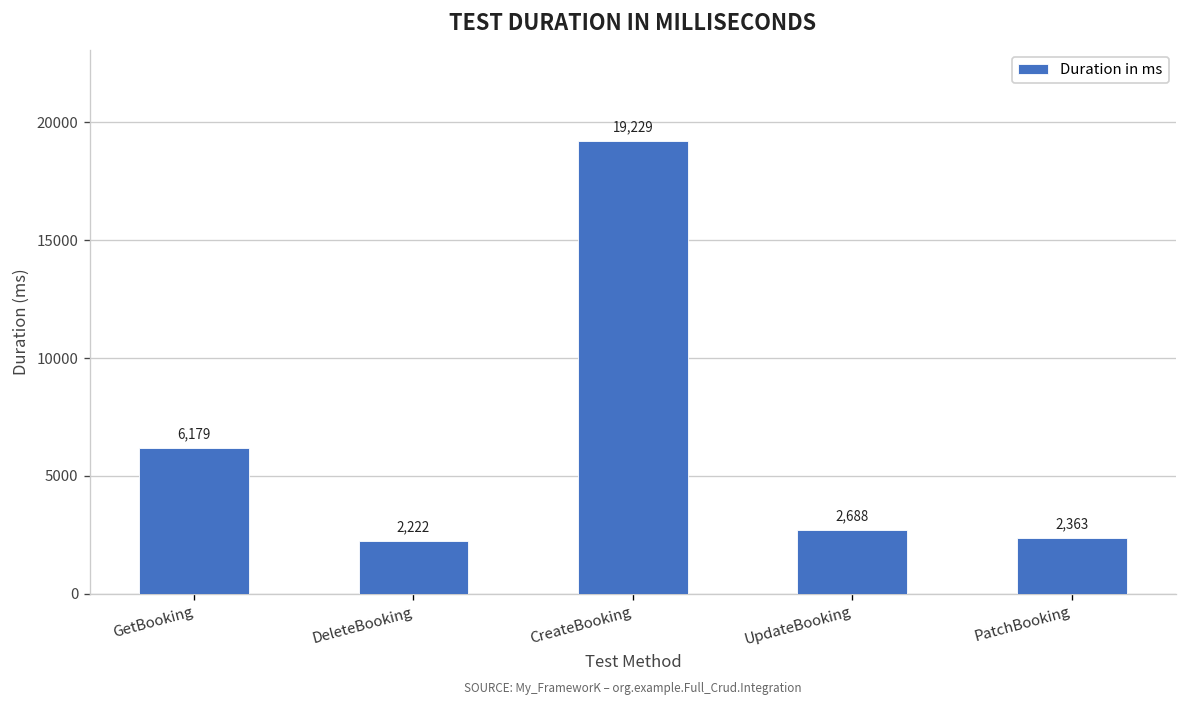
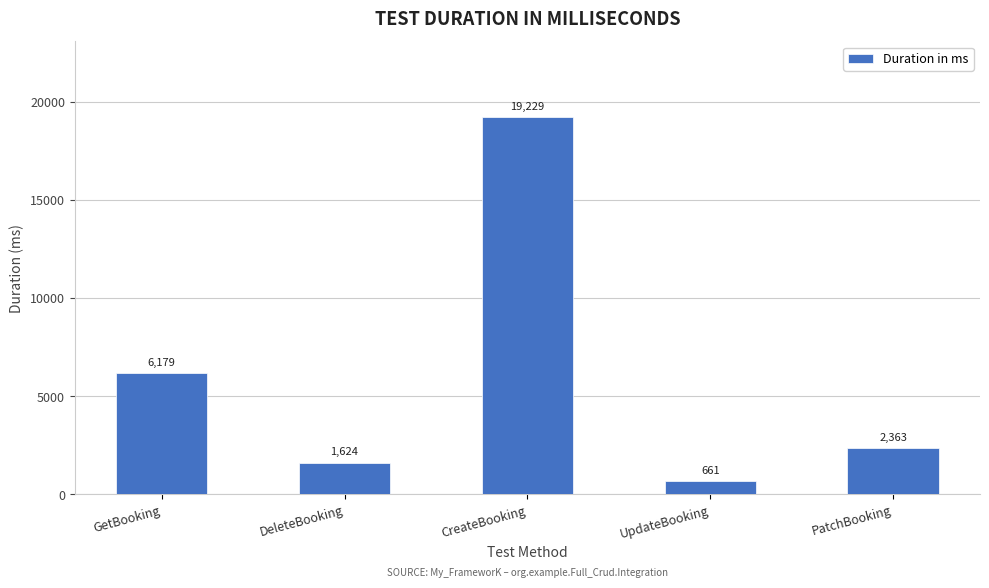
  {
    "GetBooking": "6,179",
-   "DeleteBooking": "2,222",
+   "DeleteBooking": "1,624",
    "CreateBooking": "19,229",
-   "UpdateBooking": "2,688",
+   "UpdateBooking": "661",
    "PatchBooking": "2,363"
  }
